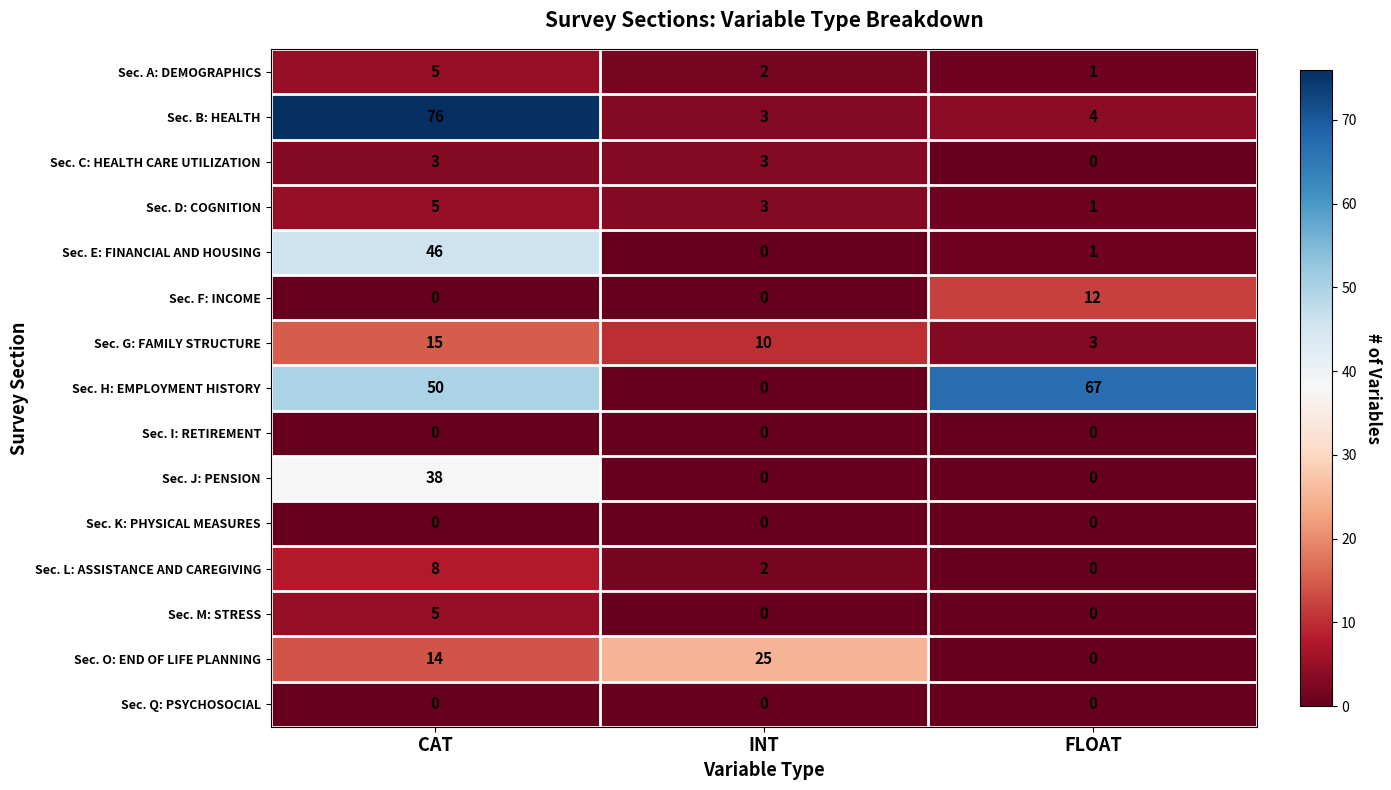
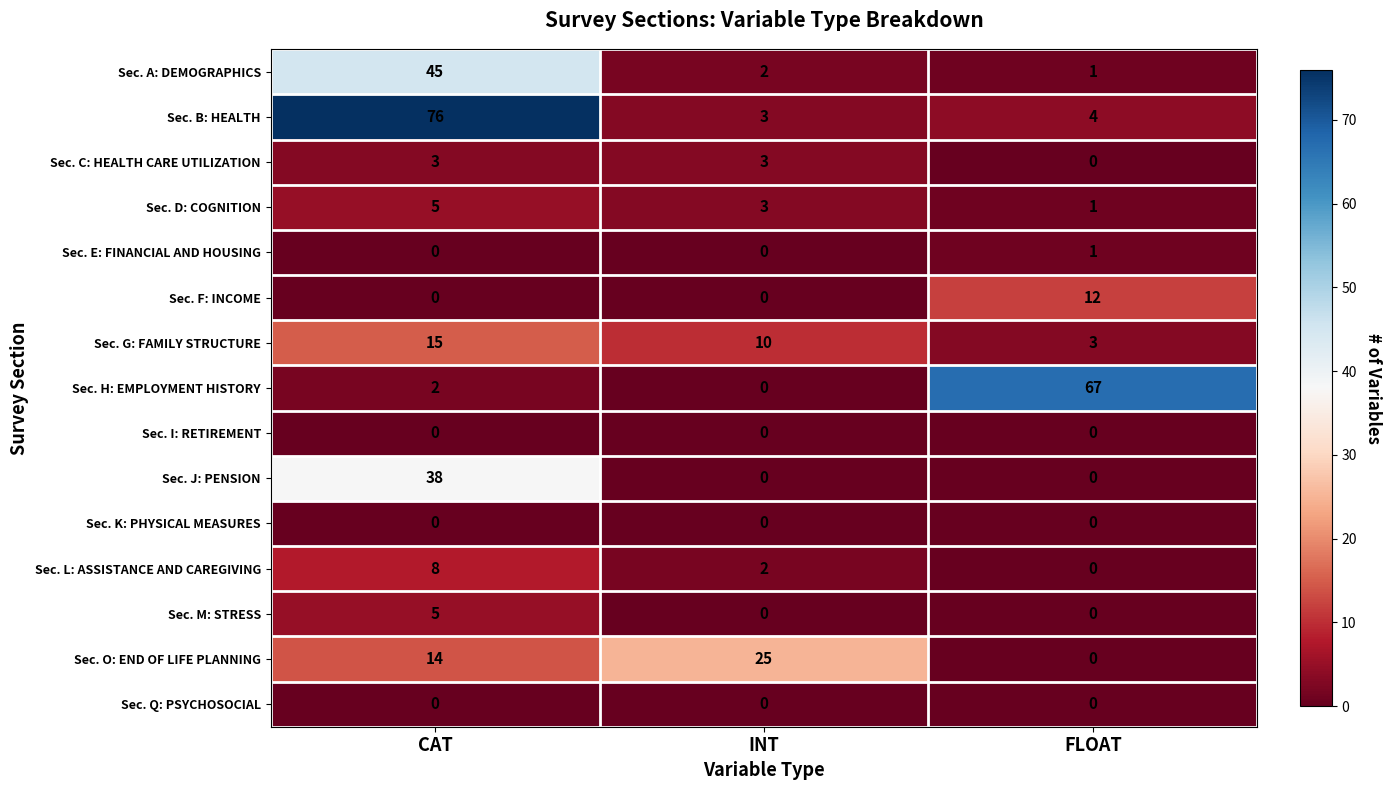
  {
    "Sec. A: DEMOGRAPHICS": {
-     "CAT": 5,
+     "CAT": 45,
      "INT": 2,
      "FLOAT": 1
    },
    "Sec. B: HEALTH": {
      "CAT": 76,
      "INT": 3,
      "FLOAT": 4
    },
    "Sec. C: HEALTH CARE UTILIZATION": {
      "CAT": 3,
      "INT": 3,
      "FLOAT": 0
    },
    "Sec. D: COGNITION": {
      "CAT": 5,
      "INT": 3,
      "FLOAT": 1
    },
    "Sec. E: FINANCIAL AND HOUSING": {
-     "CAT": 46,
+     "CAT": 0,
      "INT": 0,
      "FLOAT": 1
    },
    "Sec. F: INCOME": {
      "CAT": 0,
      "INT": 0,
      "FLOAT": 12
    },
    "Sec. G: FAMILY STRUCTURE": {
      "CAT": 15,
      "INT": 10,
      "FLOAT": 3
    },
    "Sec. H: EMPLOYMENT HISTORY": {
-     "CAT": 50,
+     "CAT": 2,
      "INT": 0,
      "FLOAT": 67
    },
    "Sec. I: RETIREMENT": {
      "CAT": 0,
      "INT": 0,
      "FLOAT": 0
    },
    "Sec. J: PENSION": {
      "CAT": 38,
      "INT": 0,
      "FLOAT": 0
    },
    "Sec. K: PHYSICAL MEASURES": {
      "CAT": 0,
      "INT": 0,
      "FLOAT": 0
    },
    "Sec. L: ASSISTANCE AND CAREGIVING": {
      "CAT": 8,
      "INT": 2,
      "FLOAT": 0
    },
    "Sec. M: STRESS": {
      "CAT": 5,
      "INT": 0,
      "FLOAT": 0
    },
    "Sec. O: END OF LIFE PLANNING": {
      "CAT": 14,
      "INT": 25,
      "FLOAT": 0
    },
    "Sec. Q: PSYCHOSOCIAL": {
      "CAT": 0,
      "INT": 0,
      "FLOAT": 0
    }
  }
